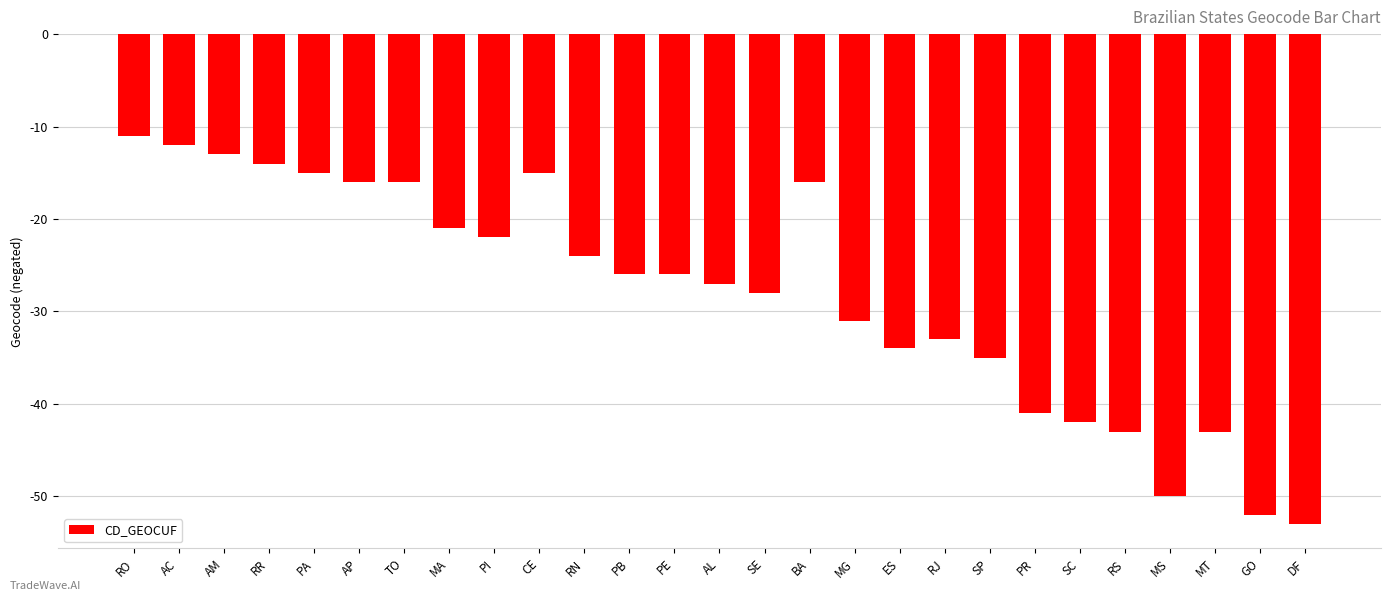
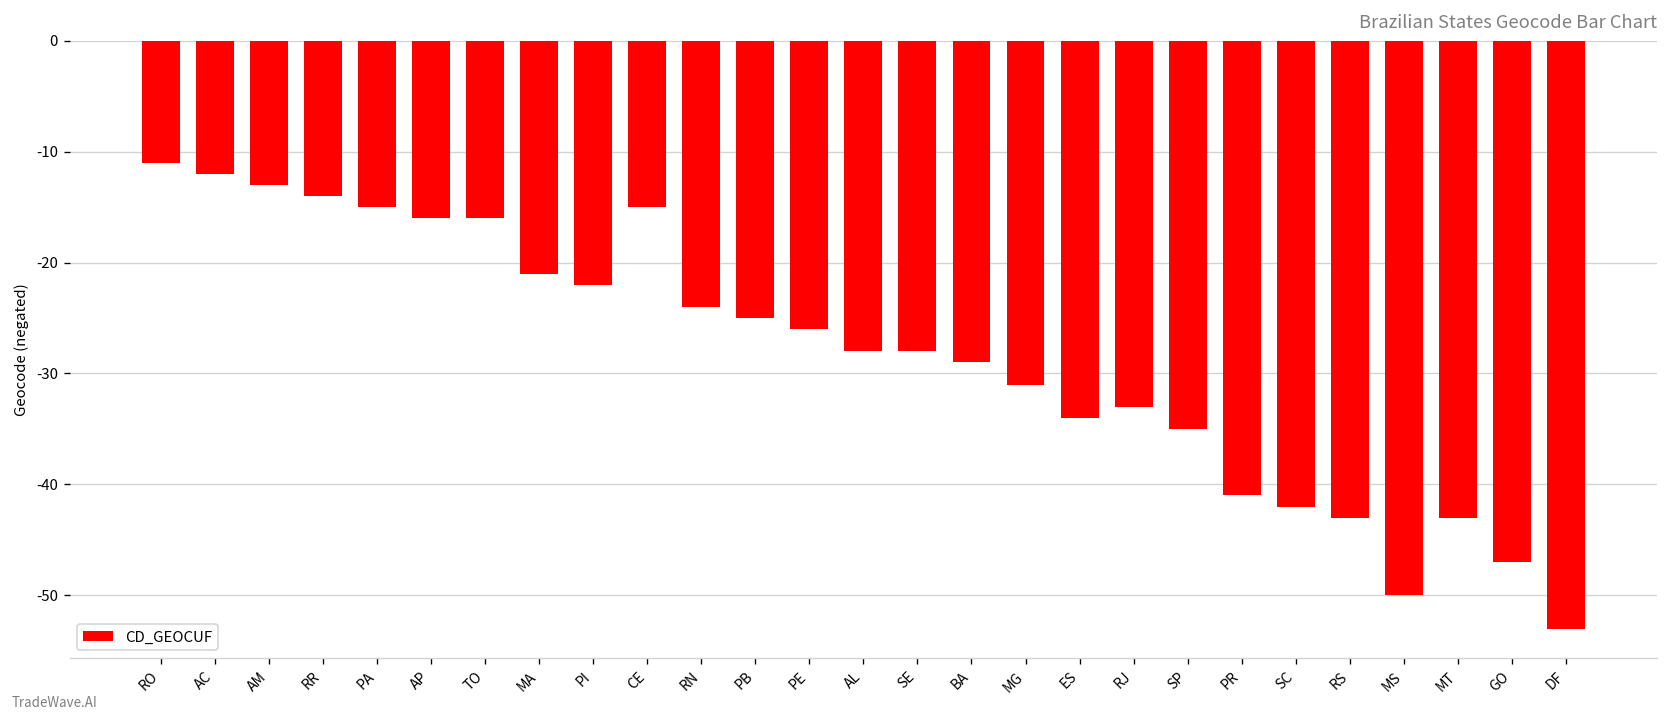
  {
    "RO": -11,
    "AC": -12,
    "AM": -13,
    "RR": -14,
    "PA": -15,
    "AP": -16,
    "TO": -16,
    "MA": -21,
    "PI": -22,
    "CE": -15,
    "RN": -24,
-   "PB": -26,
+   "PB": -25,
    "PE": -26,
-   "AL": -27,
+   "AL": -28,
    "SE": -28,
-   "BA": -16,
+   "BA": -29,
    "MG": -31,
    "ES": -34,
    "RJ": -33,
    "SP": -35,
    "PR": -41,
    "SC": -42,
    "RS": -43,
    "MS": -50,
    "MT": -43,
-   "GO": -52,
+   "GO": -47,
    "DF": -53
  }
